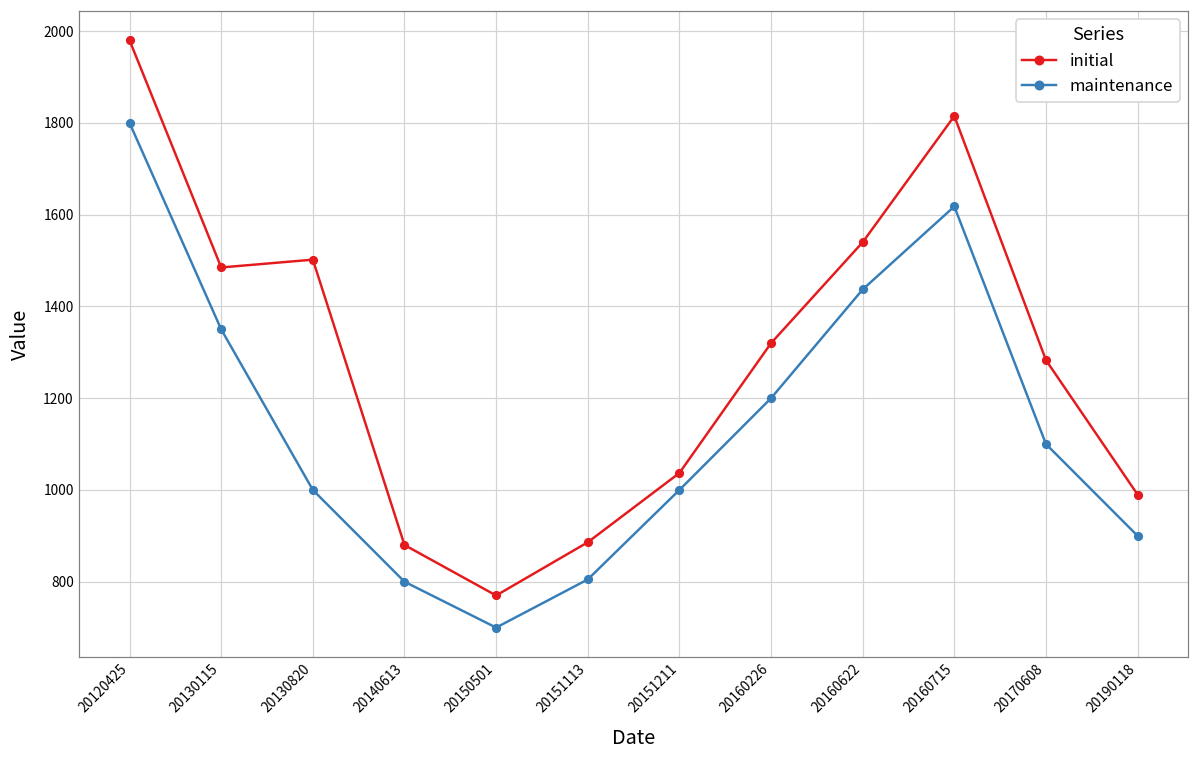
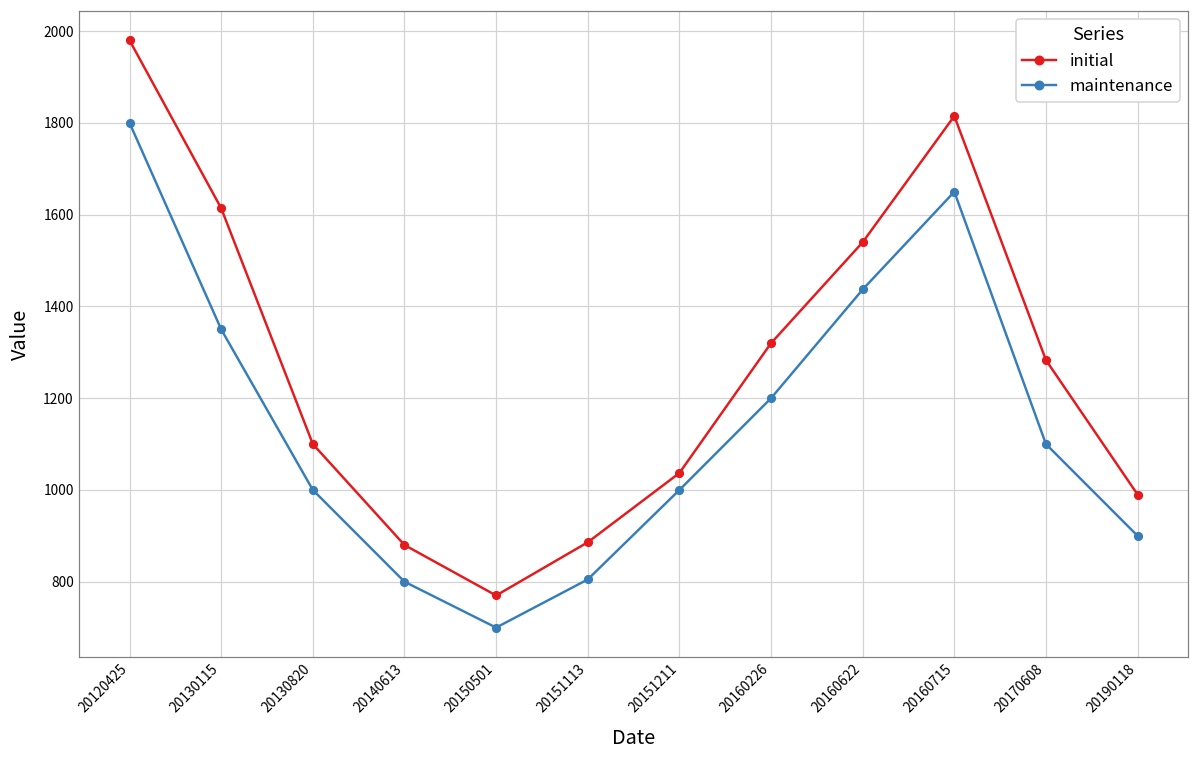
  {
    "initial": {
      "20120425": 1980,
-     "20130115": 1490,
-     "20130820": 1500,
+     "20130115": 1610,
+     "20130820": 1100,
      "20140613": 880,
      "20150501": 770,
      "20151113": 890,
      "20151211": 1040,
      "20160226": 1320,
      "20160622": 1540,
      "20160715": 1820,
      "20170608": 1280,
      "20190118": 990
    },
    "maintenance": {
      "20120425": 1800,
      "20130115": 1350,
      "20130820": 1000,
      "20140613": 800,
      "20150501": 700,
      "20151113": 810,
      "20151211": 1000,
      "20160226": 1200,
      "20160622": 1440,
-     "20160715": 1620,
+     "20160715": 1650,
      "20170608": 1100,
      "20190118": 900
    }
  }
